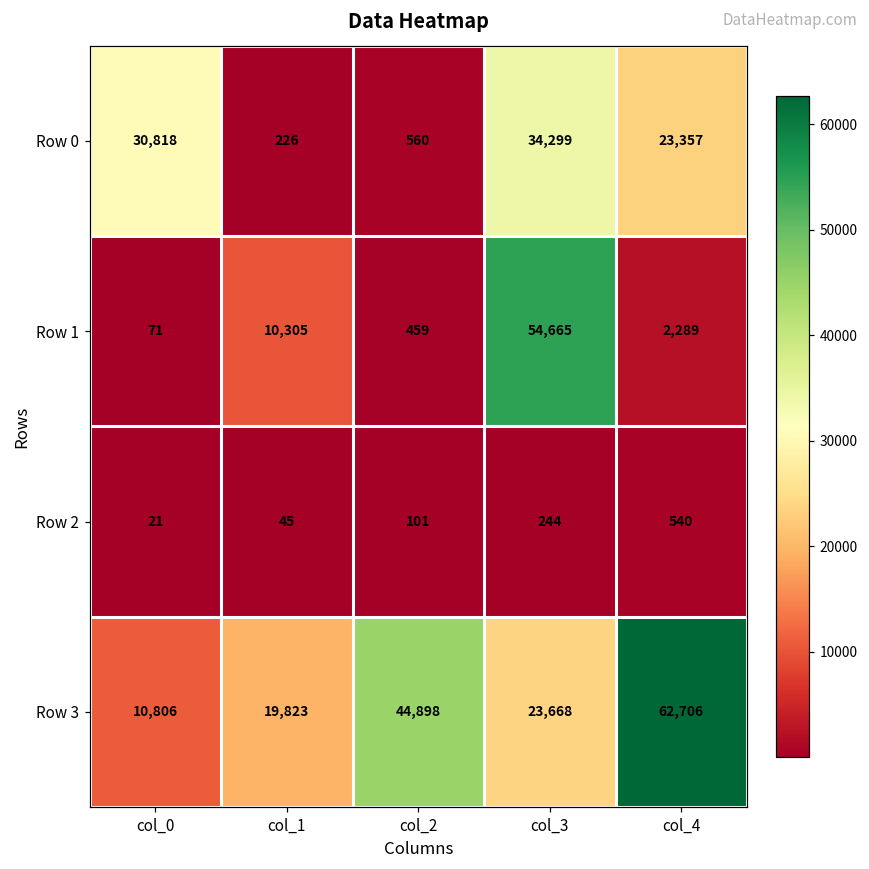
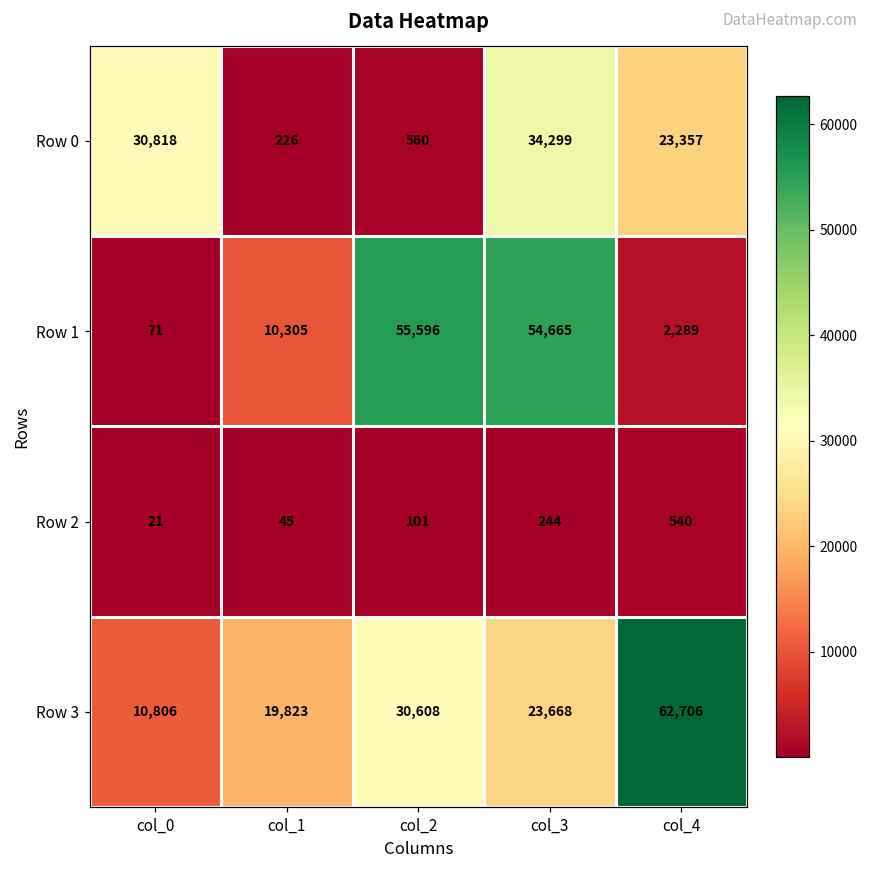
  {
    "Row 0": {
      "col_0": "30,818",
      "col_1": "226",
      "col_2": "560",
      "col_3": "34,299",
      "col_4": "23,357"
    },
    "Row 1": {
      "col_0": "71",
      "col_1": "10,305",
-     "col_2": "459",
+     "col_2": "55,596",
      "col_3": "54,665",
      "col_4": "2,289"
    },
    "Row 2": {
      "col_0": "21",
      "col_1": "45",
      "col_2": "101",
      "col_3": "244",
      "col_4": "540"
    },
    "Row 3": {
      "col_0": "10,806",
      "col_1": "19,823",
-     "col_2": "44,898",
+     "col_2": "30,608",
      "col_3": "23,668",
      "col_4": "62,706"
    }
  }
